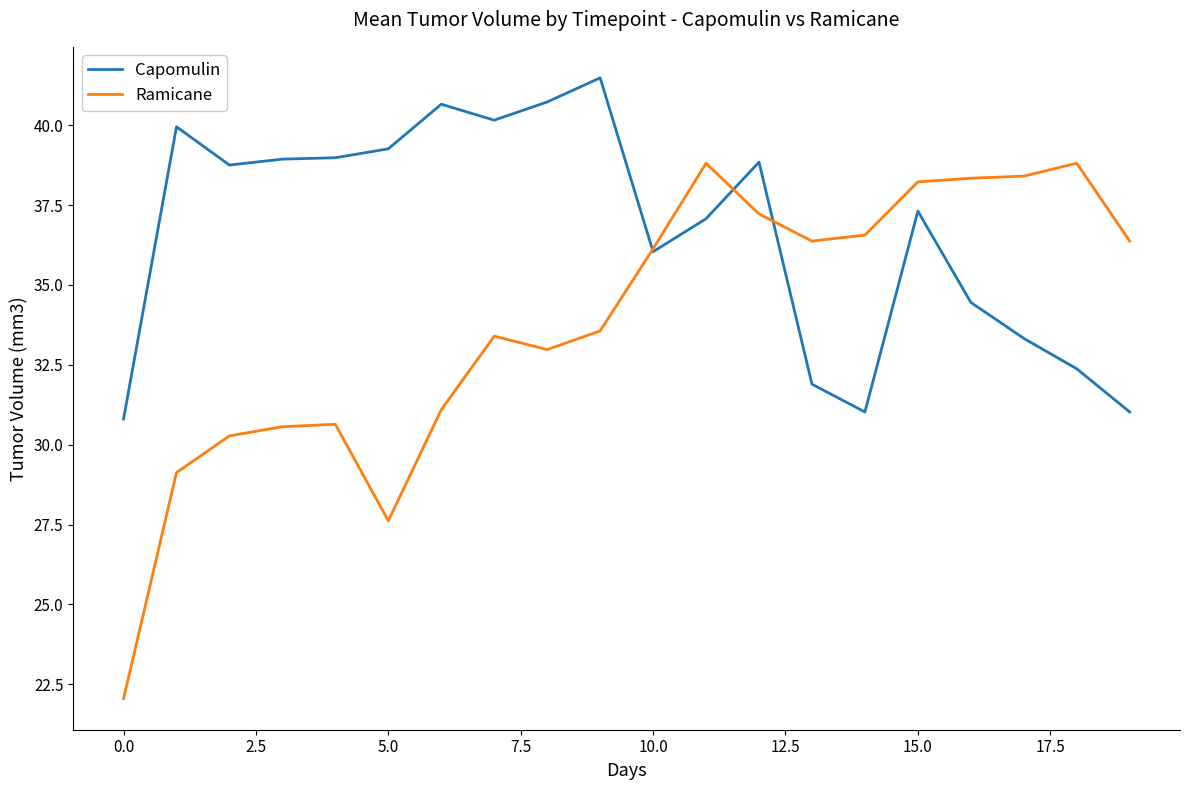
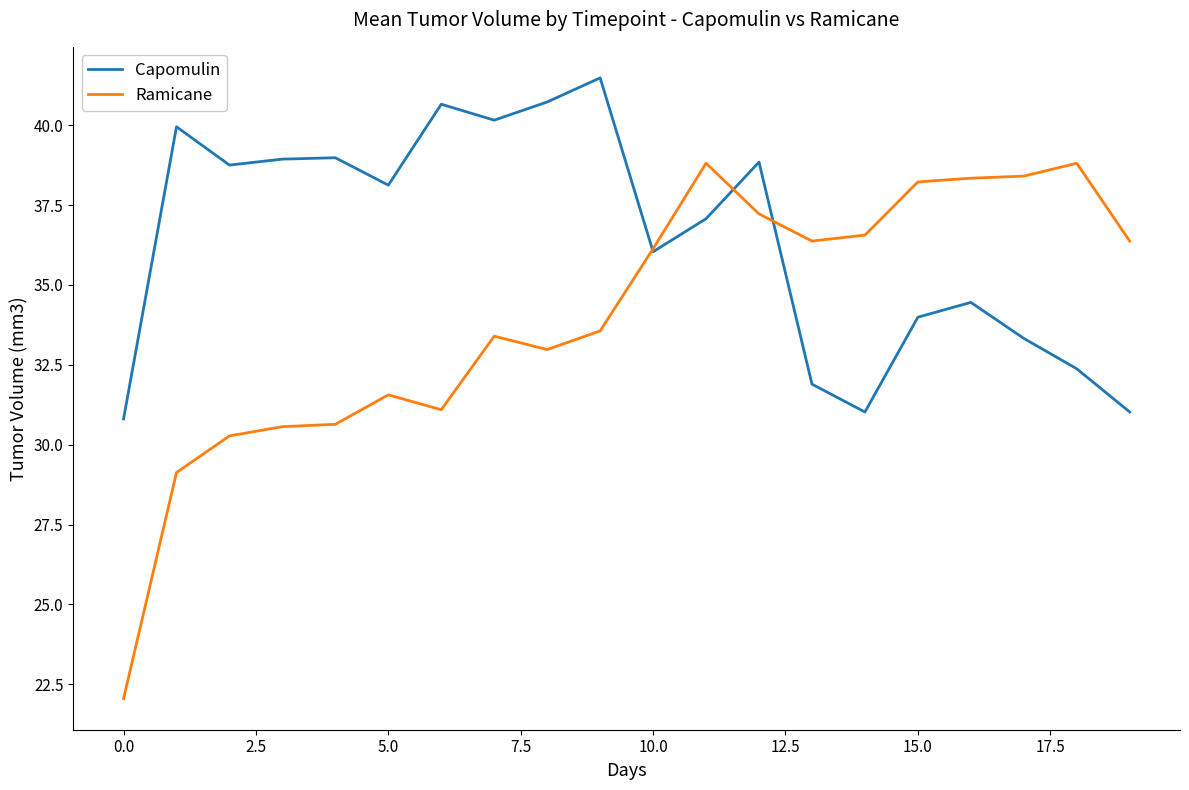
  {
    "Capomulin": {
      "0.0": 30.8,
-     "5.0": 39.3,
+     "5.0": 38.1,
      "10.0": 36.0,
-     "15.0": 37.3
+     "15.0": 34.0
    },
    "Ramicane": {
      "0.0": 22.1,
-     "5.0": 27.6,
+     "5.0": 31.6,
      "10.0": 36.1,
      "15.0": 38.2
    }
  }
